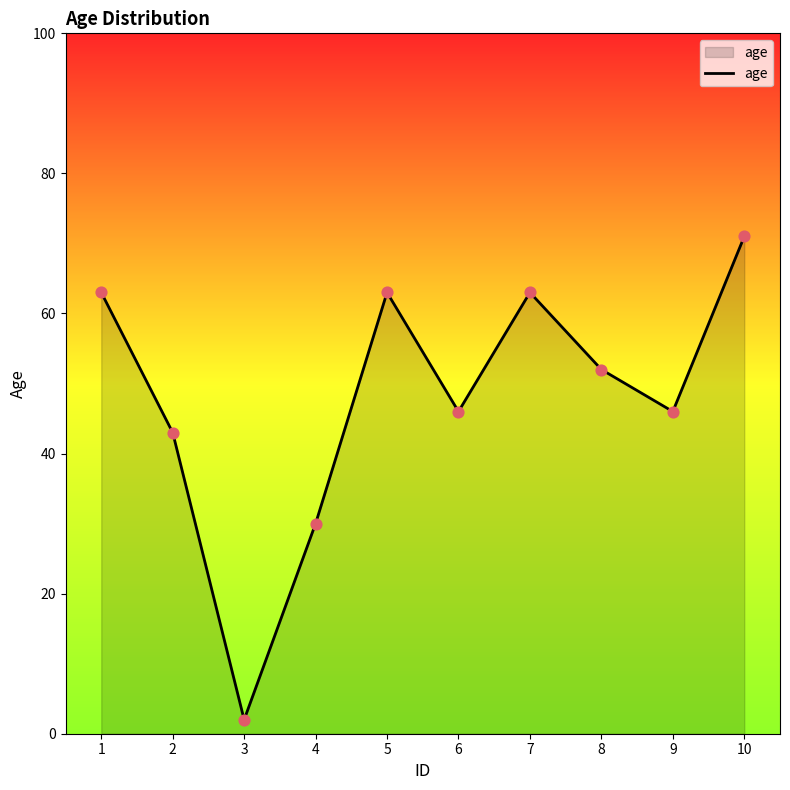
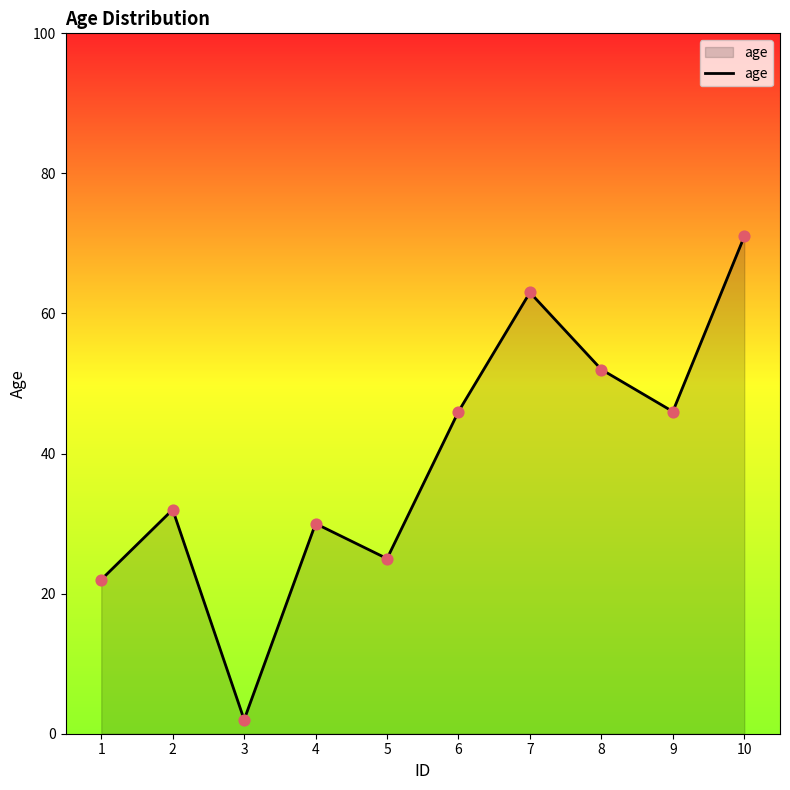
  {
-   "1": 63,
-   "2": 43,
+   "1": 22,
+   "2": 32,
    "3": 2,
    "4": 30,
-   "5": 63,
+   "5": 25,
    "6": 46,
    "7": 63,
    "8": 52,
    "9": 46,
    "10": 71
  }
